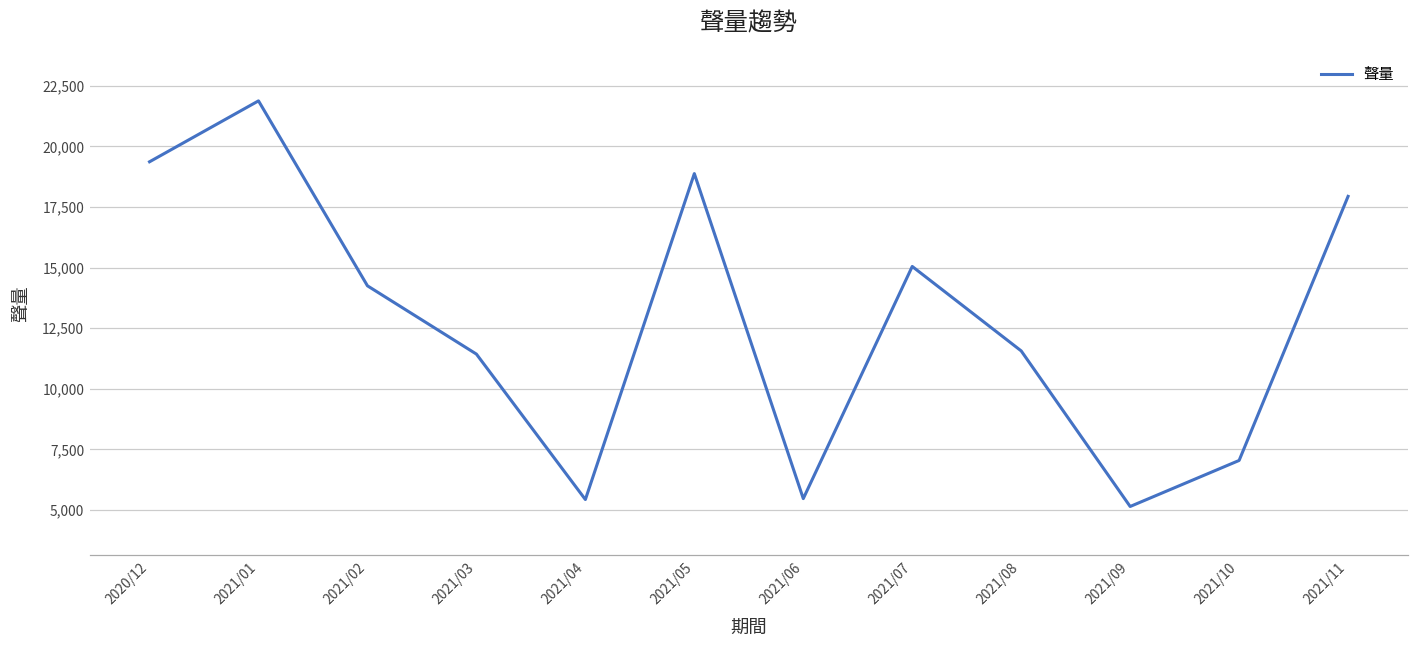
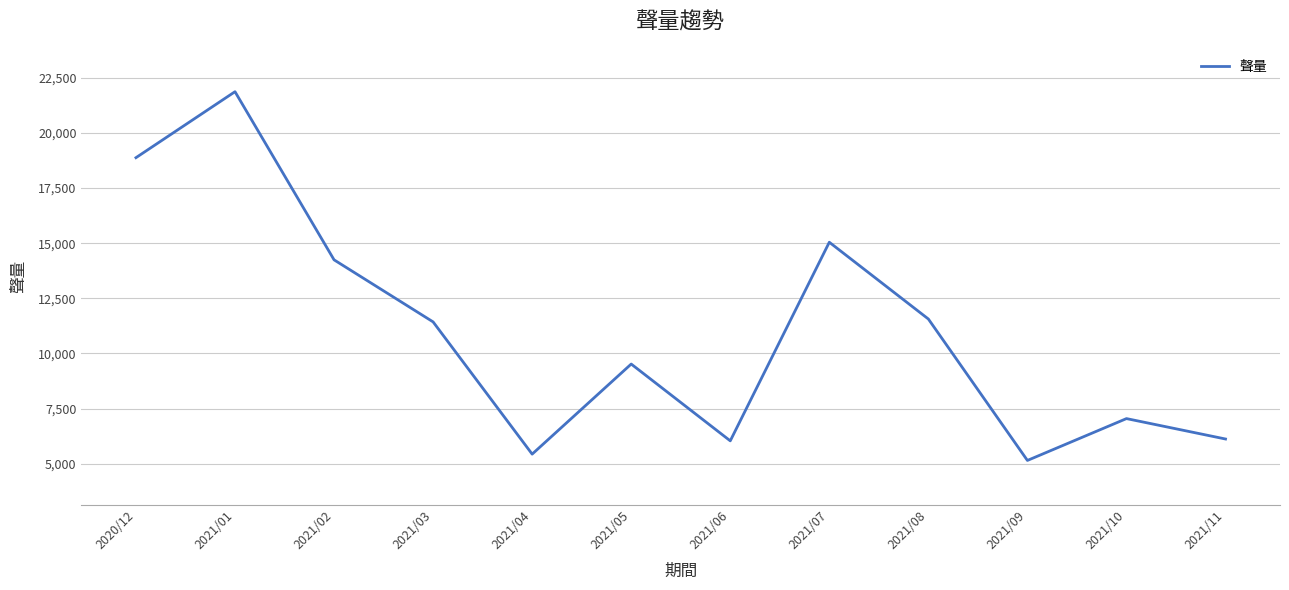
  {
-   "2020/12": "19,400",
+   "2020/12": "18,900",
    "2021/01": "21,900",
    "2021/02": "14,200",
    "2021/03": "11,400",
    "2021/04": "5,400",
-   "2021/05": "18,900",
-   "2021/06": "5,500",
+   "2021/05": "9,500",
+   "2021/06": "6,000",
    "2021/07": "15,000",
    "2021/08": "11,600",
    "2021/09": "5,100",
    "2021/10": "7,000",
-   "2021/11": "17,900"
+   "2021/11": "6,100"
  }
